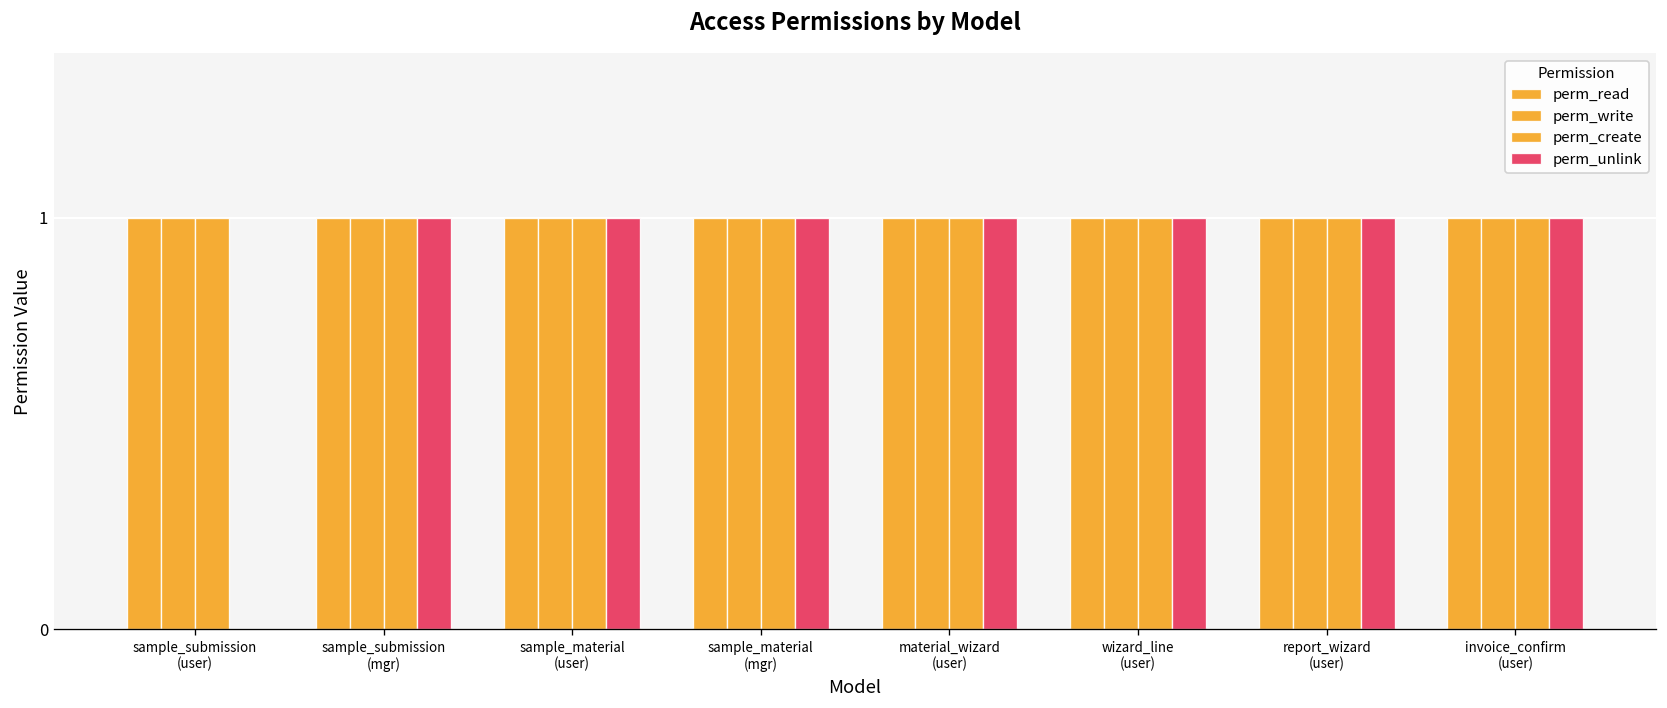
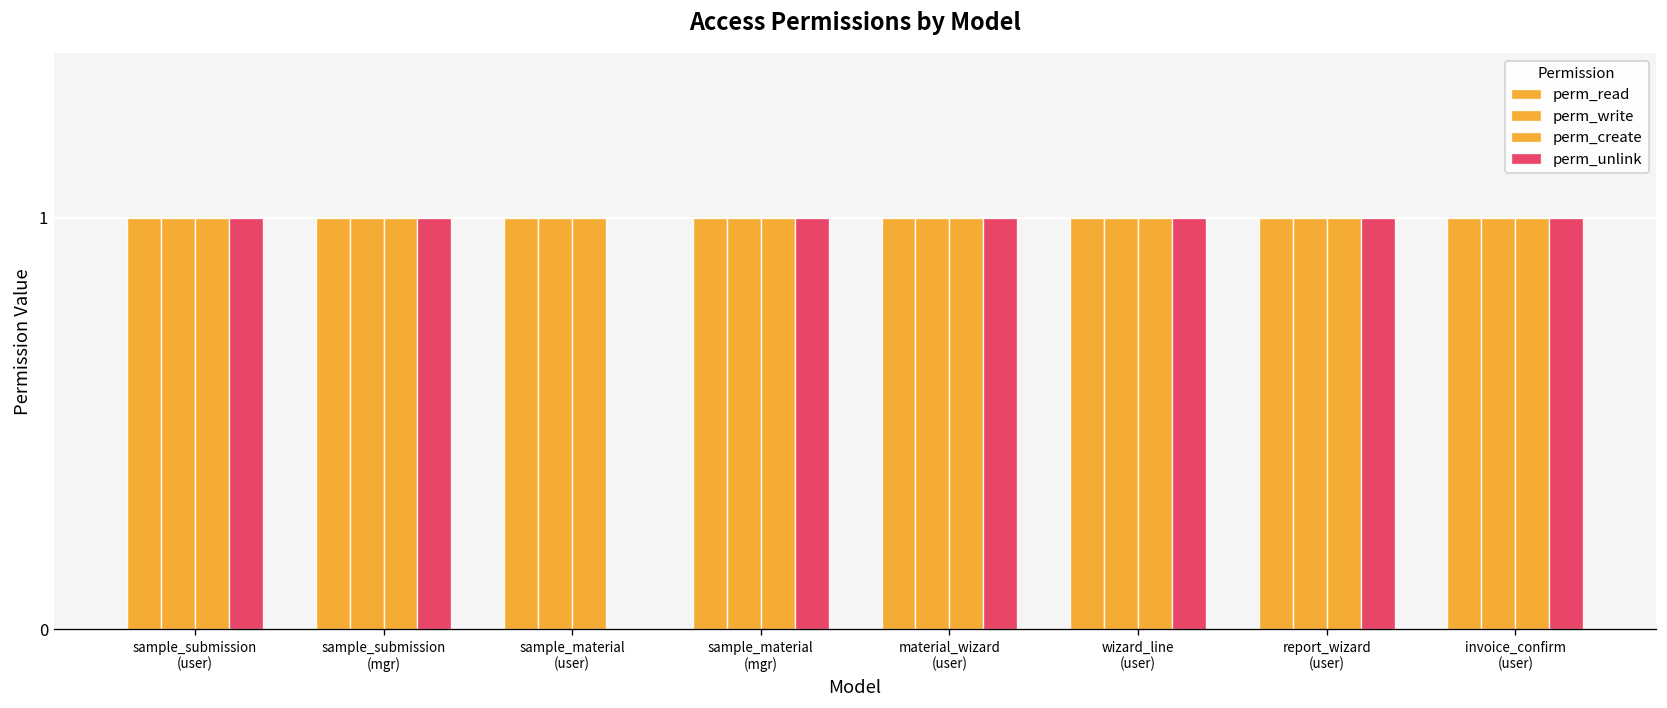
  {
    "perm_unlink": {
-     "sample_submission (user)": 0,
+     "sample_submission (user)": 1,
      "sample_submission (mgr)": 1,
-     "sample_material (user)": 1,
+     "sample_material (user)": 0,
      "sample_material (mgr)": 1,
      "material_wizard (user)": 1,
      "wizard_line (user)": 1,
      "report_wizard (user)": 1,
      "invoice_confirm (user)": 1
    }
  }
